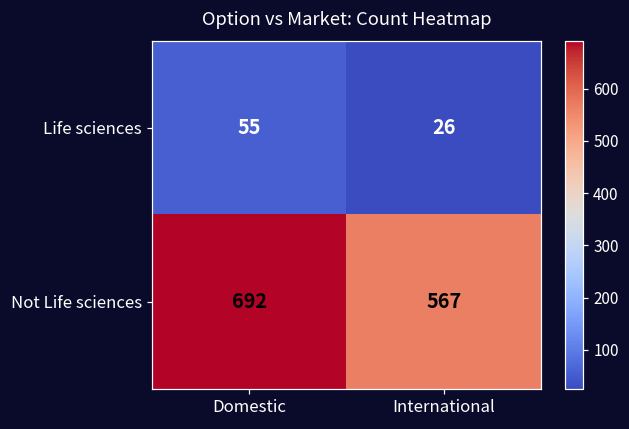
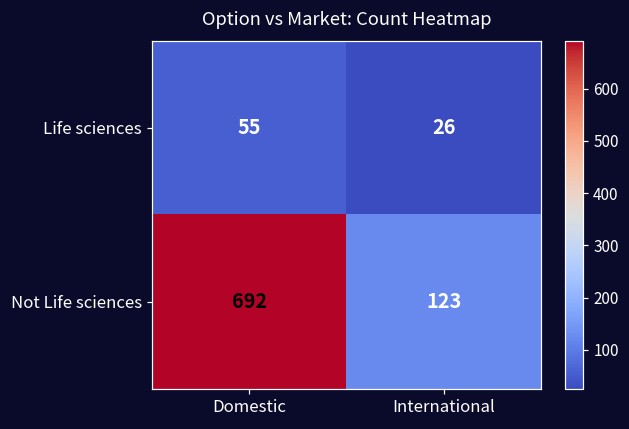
  {
    "Life sciences": {
      "Domestic": 55,
      "International": 26
    },
    "Not Life sciences": {
      "Domestic": 692,
-     "International": 567
+     "International": 123
    }
  }
